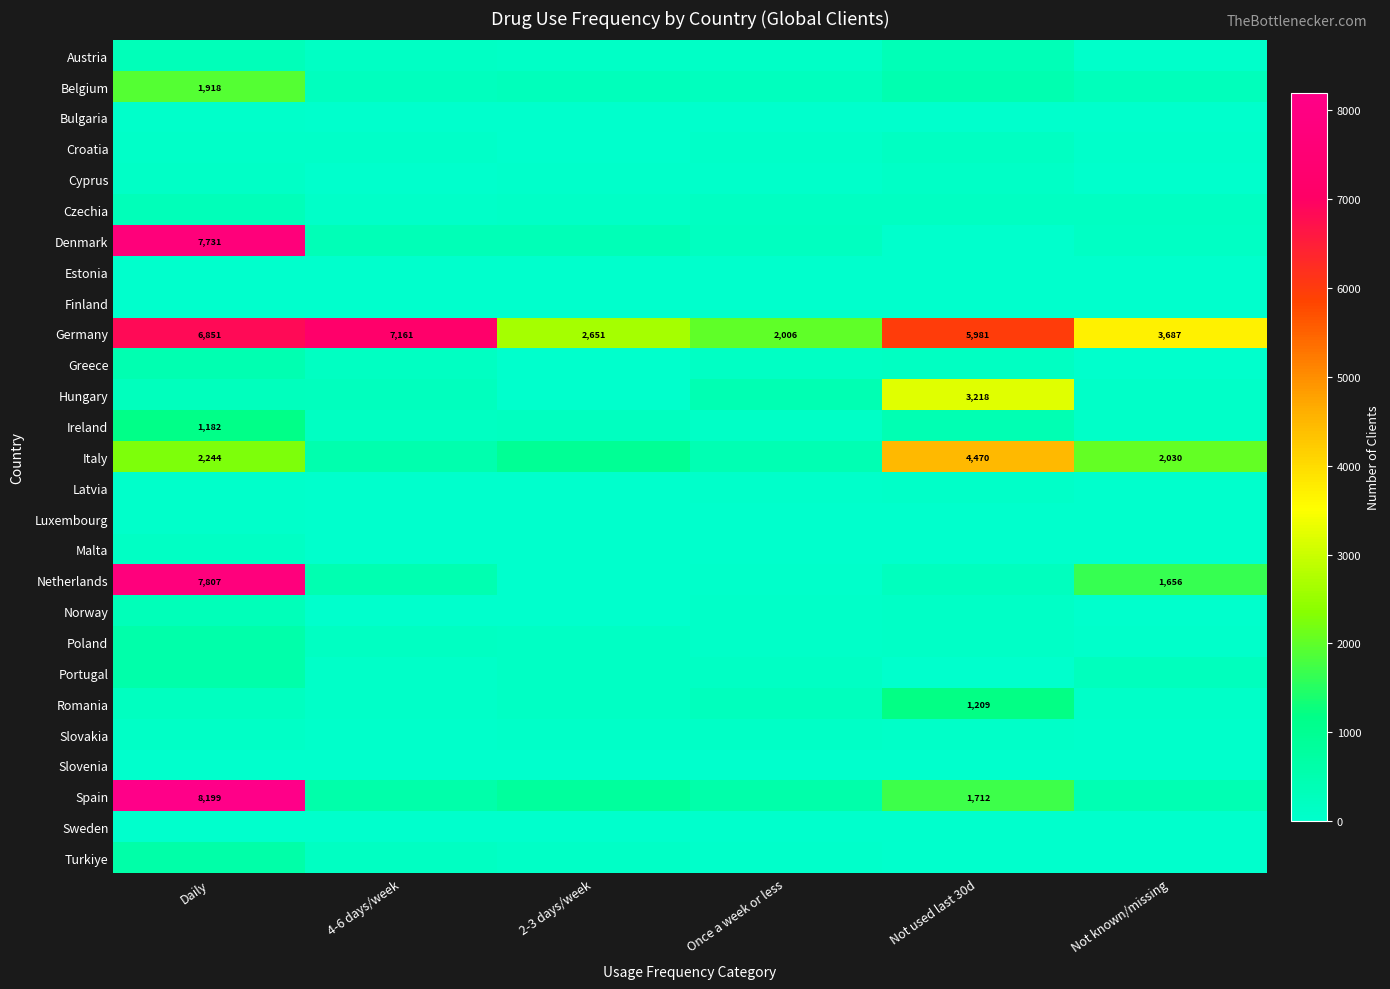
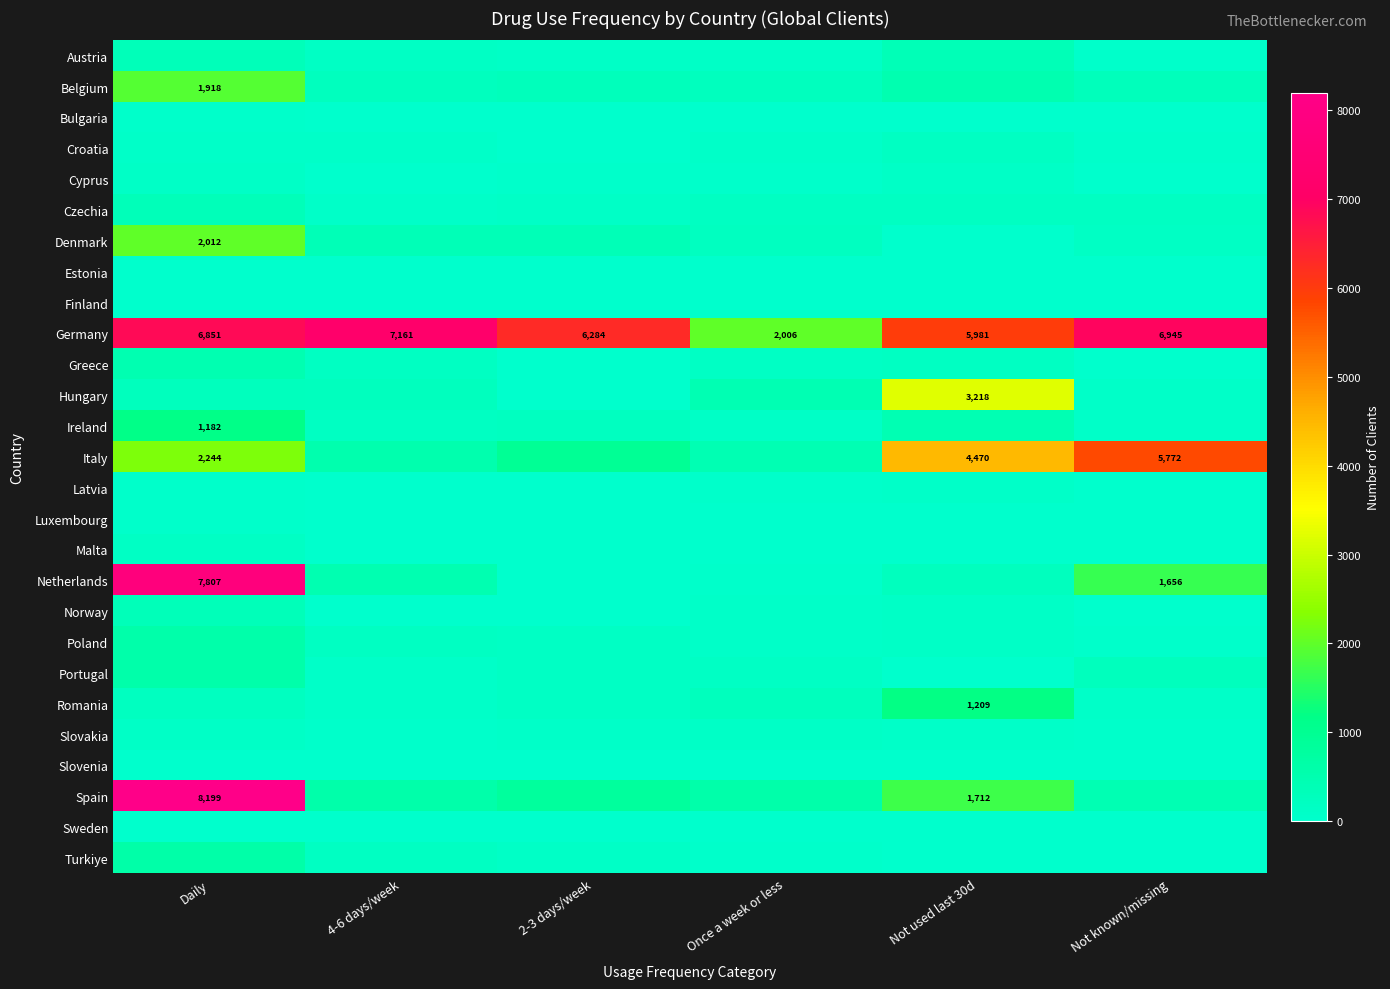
  {
    "Belgium": {
      "Daily": "1,918"
    },
    "Denmark": {
-     "Daily": "7,731"
+     "Daily": "2,012"
    },
    "Germany": {
      "Daily": "6,851",
      "4-6 days/week": "7,161",
-     "2-3 days/week": "2,651",
+     "2-3 days/week": "6,284",
      "Once a week or less": "2,006",
      "Not used last 30d": "5,981",
-     "Not known/missing": "3,687"
+     "Not known/missing": "6,945"
    },
    "Hungary": {
      "Not used last 30d": "3,218"
    },
    "Ireland": {
      "Daily": "1,182"
    },
    "Italy": {
      "Daily": "2,244",
      "Not used last 30d": "4,470",
-     "Not known/missing": "2,030"
+     "Not known/missing": "5,772"
    },
    "Netherlands": {
      "Daily": "7,807",
      "Not known/missing": "1,656"
    },
    "Romania": {
      "Not used last 30d": "1,209"
    },
    "Spain": {
      "Daily": "8,199",
      "Not used last 30d": "1,712"
    }
  }
